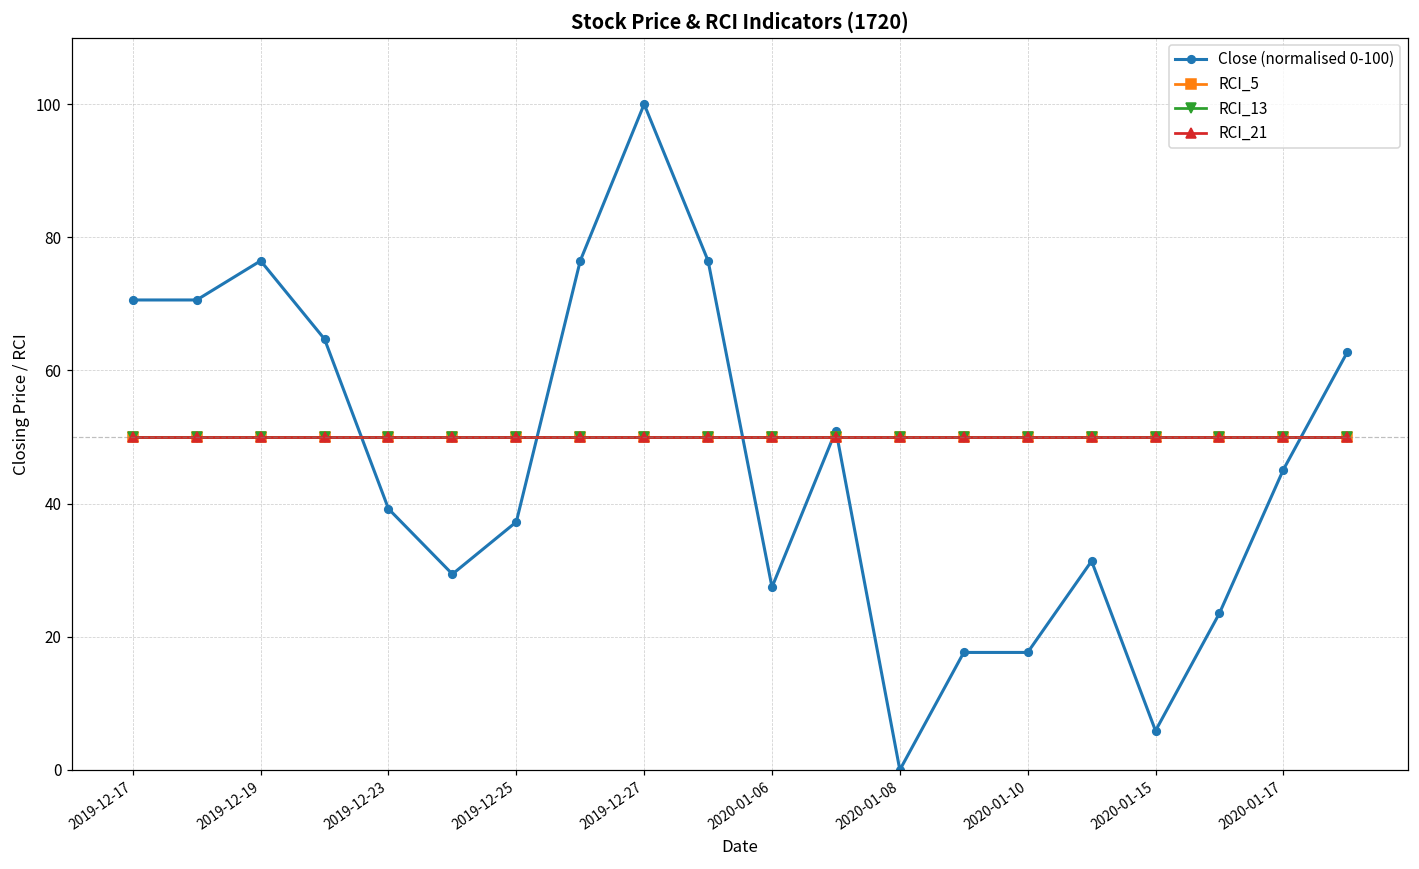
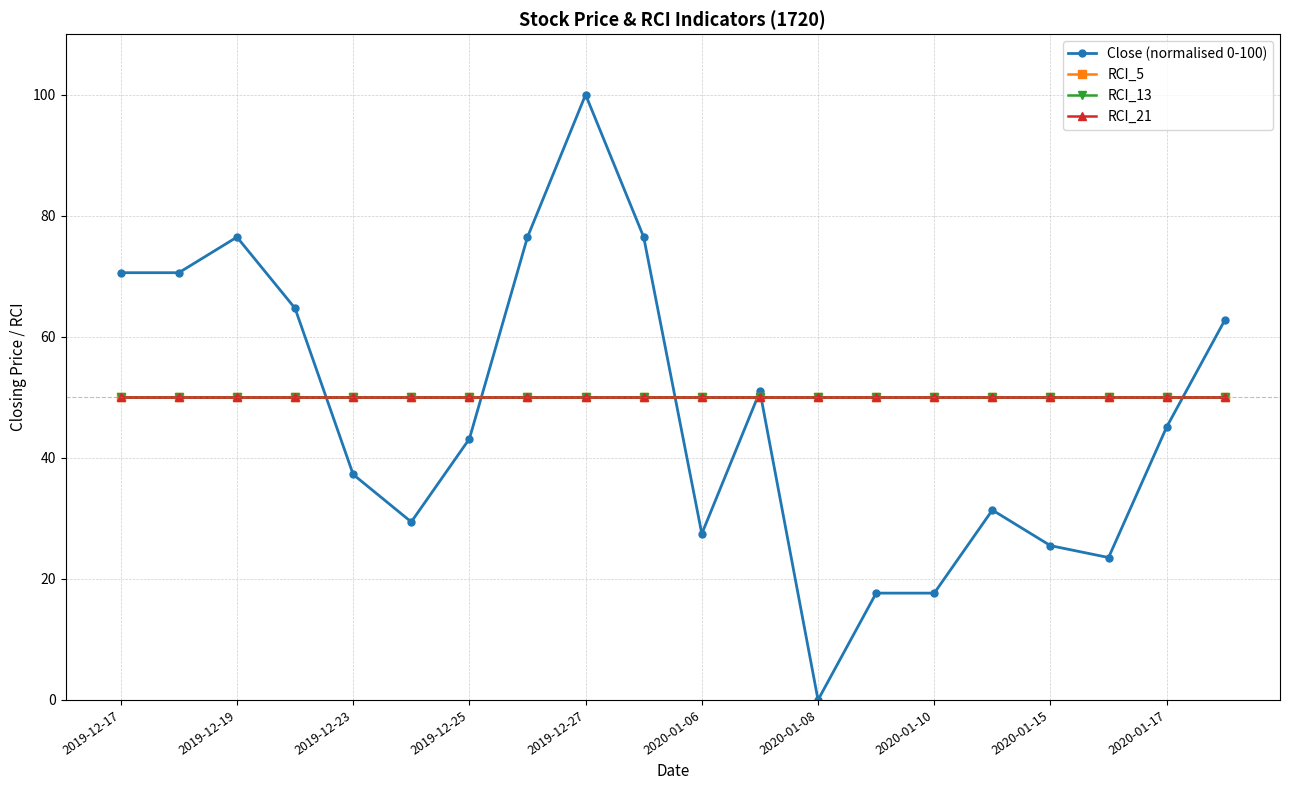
  {
    "Close (normalised 0-100)": {
      "2019-12-17": 71,
      "2019-12-19": 76,
-     "2019-12-23": 39,
-     "2019-12-25": 37,
+     "2019-12-23": 37,
+     "2019-12-25": 43,
      "2019-12-27": 100,
      "2020-01-06": 27,
      "2020-01-08": 0,
      "2020-01-10": 18,
-     "2020-01-15": 6,
+     "2020-01-15": 25,
      "2020-01-17": 45
    },
    "RCI_21": {
      "2019-12-17": 50,
      "2019-12-19": 50,
      "2019-12-23": 50,
      "2019-12-25": 50,
      "2019-12-27": 50,
      "2020-01-06": 50,
      "2020-01-08": 50,
      "2020-01-10": 50,
      "2020-01-15": 50,
      "2020-01-17": 50
    }
  }
